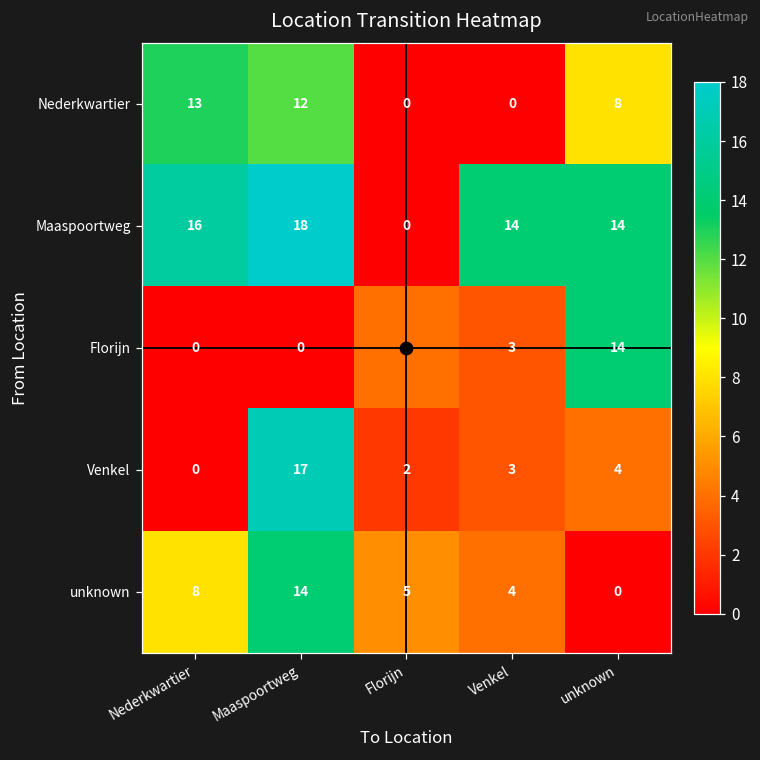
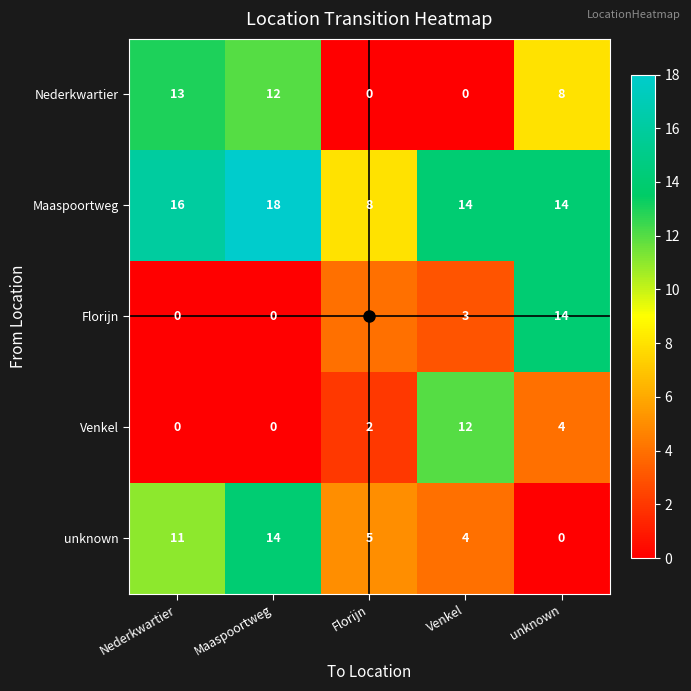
  {
    "Nederkwartier": {
      "Nederkwartier": 13,
      "Maaspoortweg": 12,
      "Florijn": 0,
      "Venkel": 0,
      "unknown": 8
    },
    "Maaspoortweg": {
      "Nederkwartier": 16,
      "Maaspoortweg": 18,
-     "Florijn": 0,
+     "Florijn": 8,
      "Venkel": 14,
      "unknown": 14
    },
    "Florijn": {
      "Nederkwartier": 0,
      "Maaspoortweg": 0,
      "Venkel": 3,
      "unknown": 14
    },
    "Venkel": {
      "Nederkwartier": 0,
-     "Maaspoortweg": 17,
+     "Maaspoortweg": 0,
      "Florijn": 2,
-     "Venkel": 3,
+     "Venkel": 12,
      "unknown": 4
    },
    "unknown": {
-     "Nederkwartier": 8,
+     "Nederkwartier": 11,
      "Maaspoortweg": 14,
      "Florijn": 5,
      "Venkel": 4,
      "unknown": 0
    }
  }
